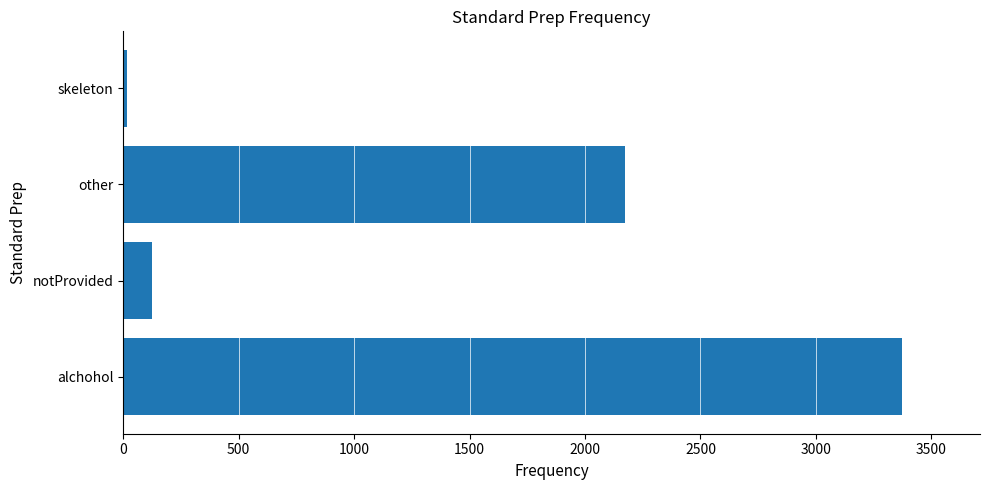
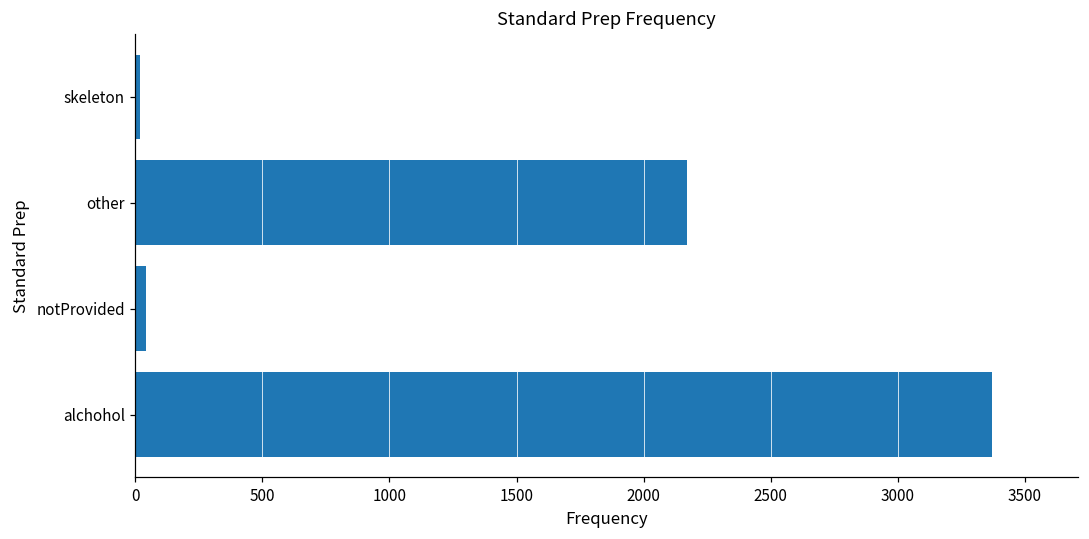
  {
    "skeleton": 20,
    "other": 2170,
-   "notProvided": 120,
+   "notProvided": 40,
    "alchohol": 3370
  }
